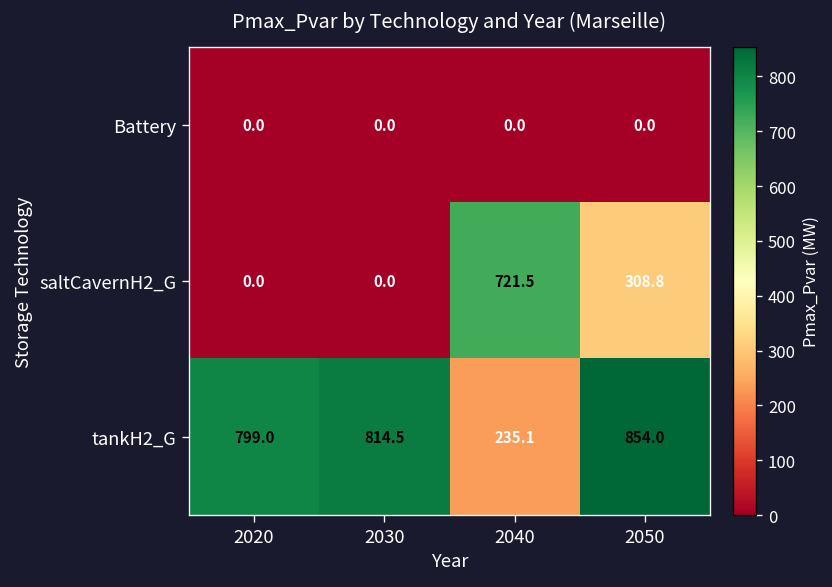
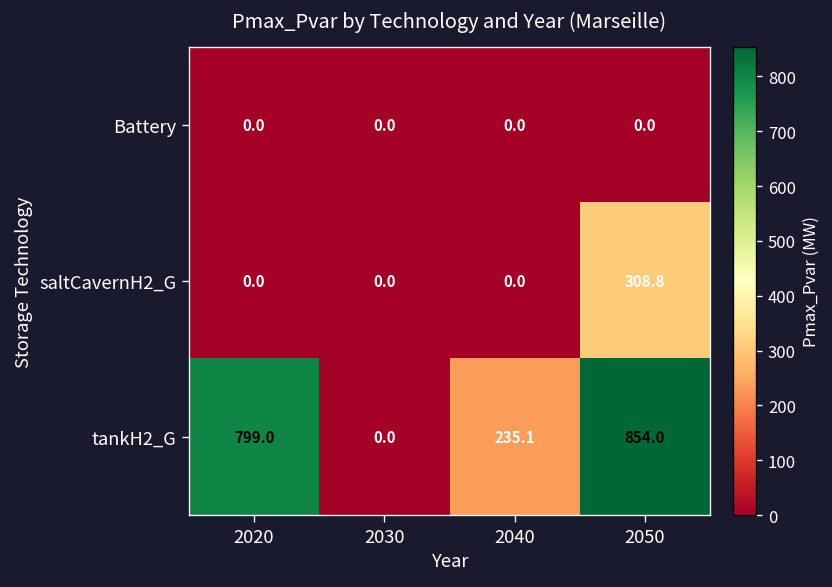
  {
    "Battery": {
      "2020": 0.0,
      "2030": 0.0,
      "2040": 0.0,
      "2050": 0.0
    },
    "saltCavernH2_G": {
      "2020": 0.0,
      "2030": 0.0,
-     "2040": 721.5,
+     "2040": 0.0,
      "2050": 308.8
    },
    "tankH2_G": {
      "2020": 799.0,
-     "2030": 814.5,
+     "2030": 0.0,
      "2040": 235.1,
      "2050": 854.0
    }
  }
